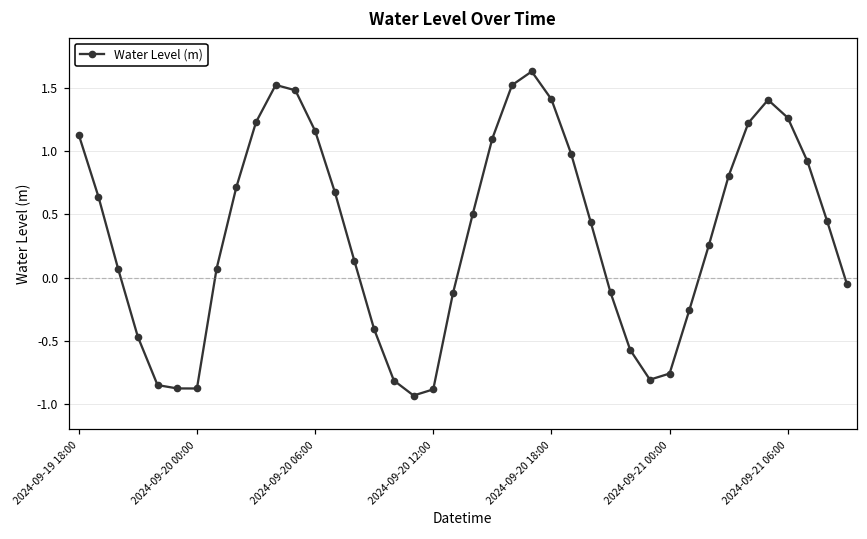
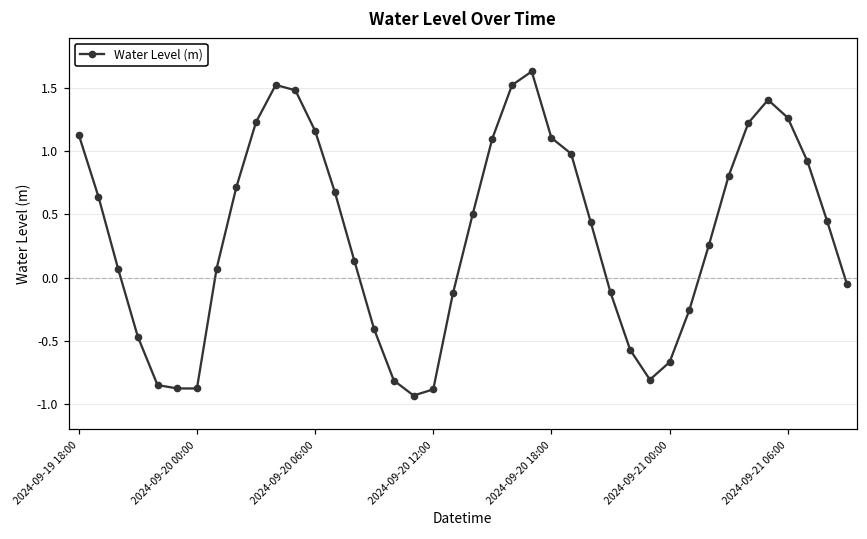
  {
    "2024-09-19 18:00": 1.13,
    "2024-09-20 00:00": -0.88,
    "2024-09-20 06:00": 1.16,
    "2024-09-20 12:00": -0.89,
-   "2024-09-20 18:00": 1.41,
-   "2024-09-21 00:00": -0.76,
+   "2024-09-20 18:00": 1.11,
+   "2024-09-21 00:00": -0.67,
    "2024-09-21 06:00": 1.26
  }
